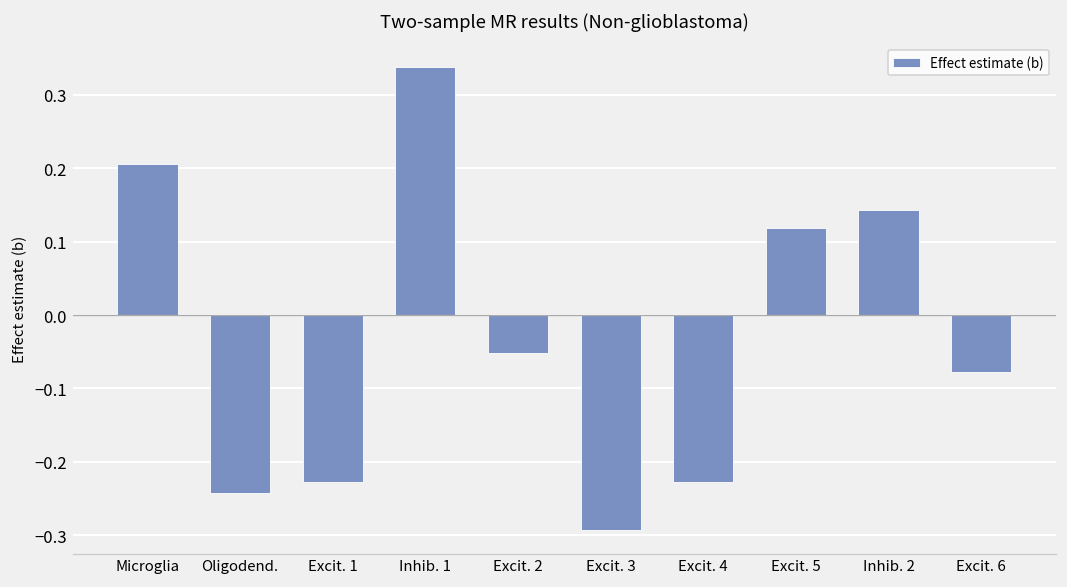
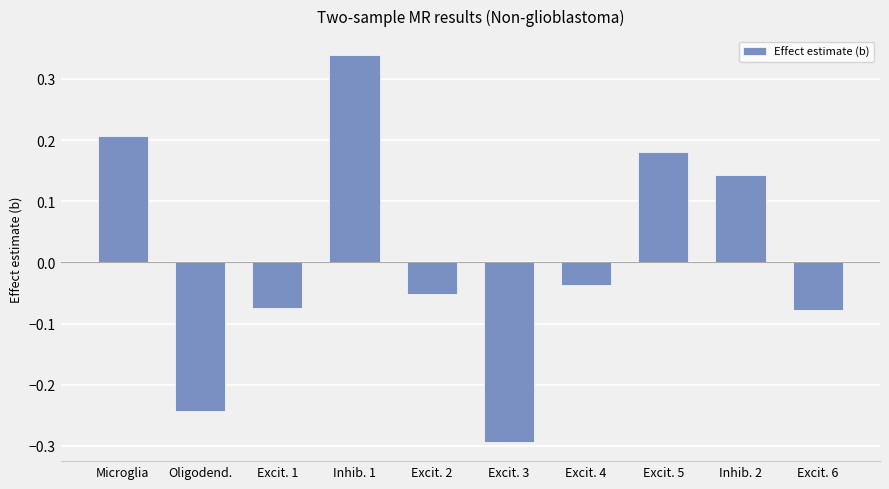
  {
    "Microglia": 0.21,
    "Oligodend.": -0.24,
-   "Excit. 1": -0.23,
+   "Excit. 1": -0.08,
    "Inhib. 1": 0.34,
    "Excit. 2": -0.05,
    "Excit. 3": -0.29,
-   "Excit. 4": -0.23,
-   "Excit. 5": 0.12,
+   "Excit. 4": -0.04,
+   "Excit. 5": 0.18,
    "Inhib. 2": 0.14,
    "Excit. 6": -0.08
  }
